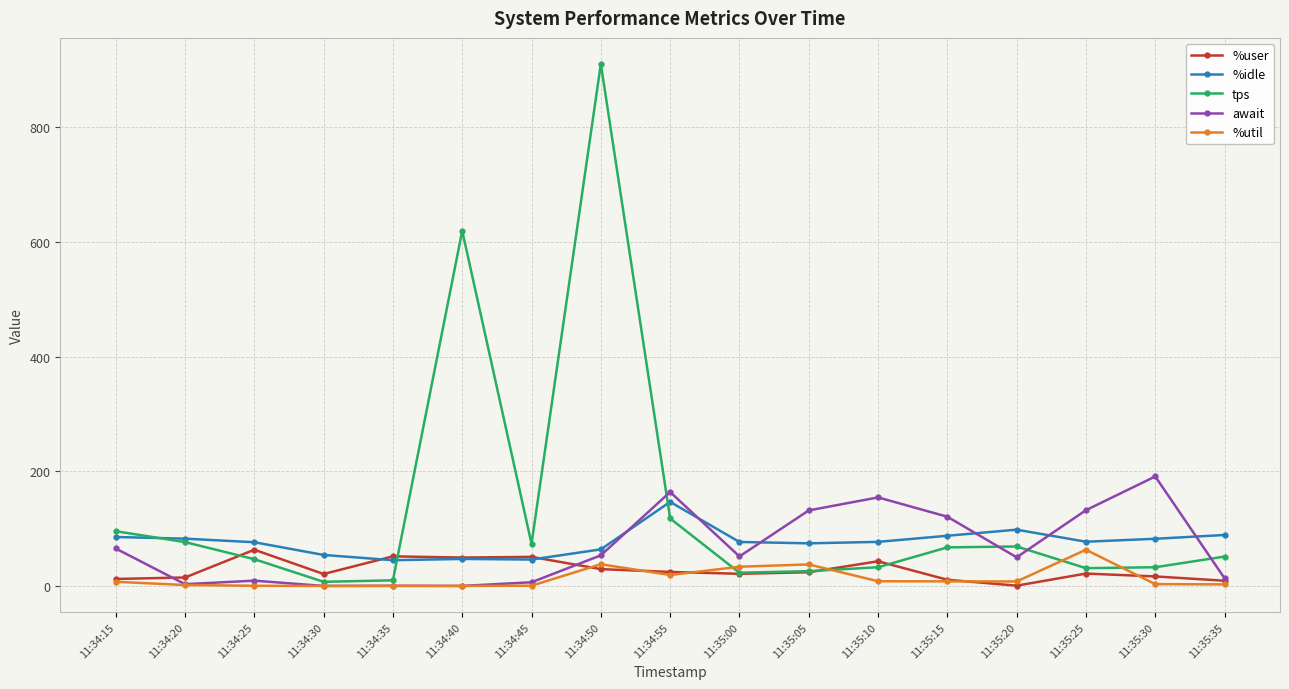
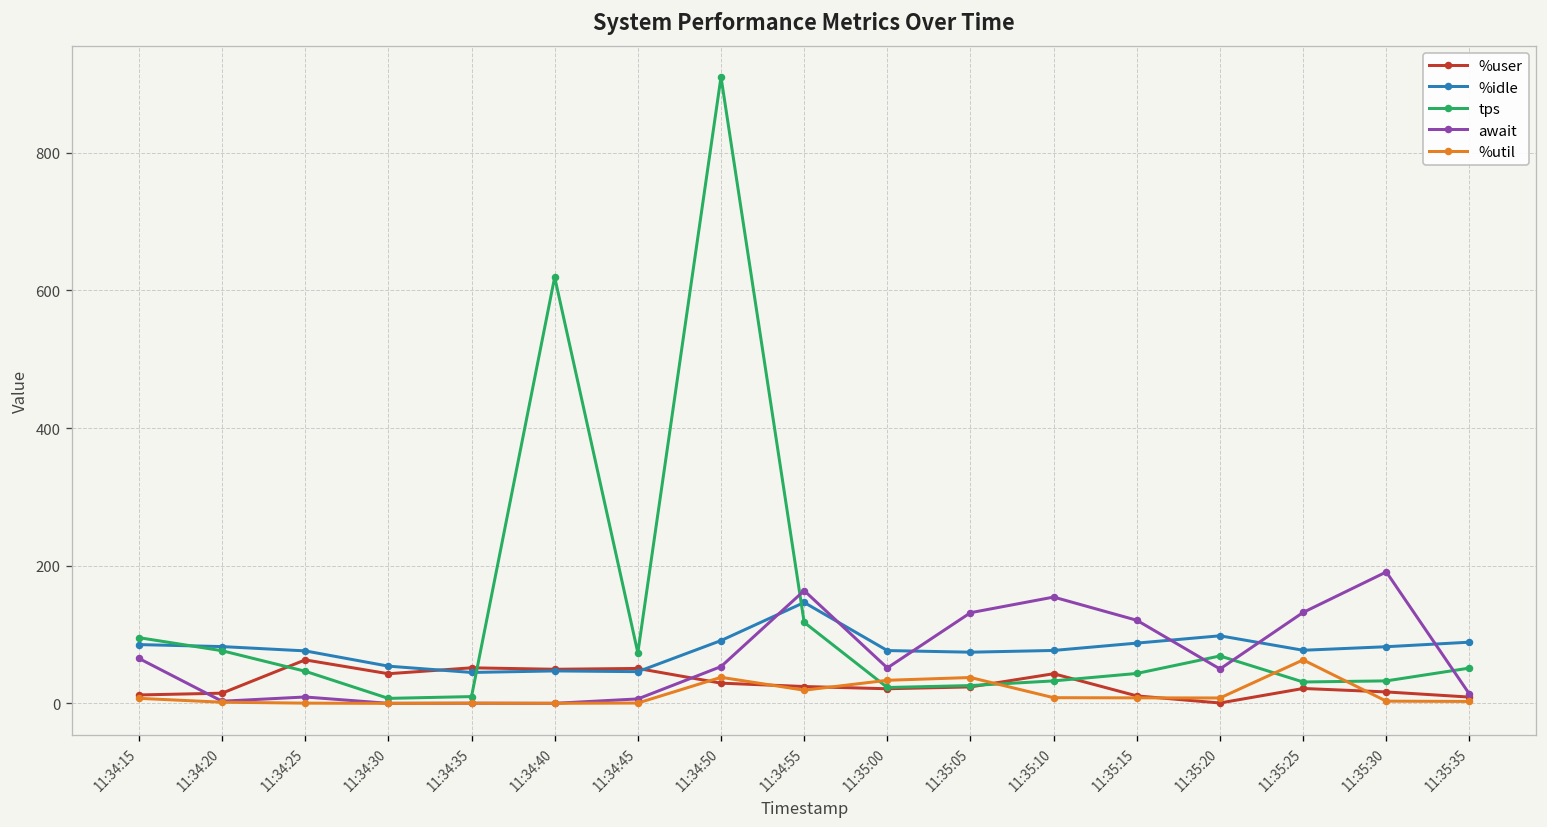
  {
    "%user": {
      "11:34:15": 10,
      "11:34:20": 10,
      "11:34:25": 60,
-     "11:34:30": 20,
+     "11:34:30": 40,
      "11:34:35": 50,
      "11:34:45": 50,
      "11:34:50": 30,
      "11:34:55": 20,
      "11:35:10": 40,
      "11:35:20": 0,
      "11:35:25": 20,
      "11:35:30": 20
    },
    "%idle": {
      "11:34:15": 90,
      "11:34:20": 80,
      "11:34:25": 80,
      "11:34:30": 50,
      "11:34:35": 50,
      "11:34:45": 50,
-     "11:34:50": 60,
+     "11:34:50": 90,
      "11:34:55": 150,
      "11:35:00": 80,
      "11:35:05": 70,
      "11:35:10": 80,
      "11:35:15": 90,
      "11:35:20": 100,
      "11:35:25": 80,
      "11:35:30": 80,
      "11:35:35": 90
    },
    "tps": {
      "11:34:15": 100,
      "11:34:20": 80,
      "11:34:25": 50,
      "11:34:30": 10,
      "11:34:35": 10,
      "11:34:40": 620,
      "11:34:45": 70,
      "11:34:50": 910,
      "11:34:55": 120,
      "11:35:10": 30,
-     "11:35:15": 70,
+     "11:35:15": 40,
      "11:35:20": 70,
      "11:35:25": 30,
      "11:35:30": 30,
      "11:35:35": 50
    },
    "await": {
      "11:34:15": 70,
      "11:34:25": 10,
      "11:34:45": 10,
      "11:34:50": 50,
      "11:34:55": 160,
      "11:35:00": 50,
      "11:35:05": 130,
      "11:35:10": 150,
      "11:35:15": 120,
      "11:35:20": 50,
      "11:35:25": 130,
      "11:35:30": 190
    },
    "%util": {
      "11:34:15": 10,
      "11:34:25": 0,
      "11:34:45": 0,
      "11:34:50": 40,
      "11:34:55": 20,
      "11:35:00": 30,
      "11:35:05": 40,
      "11:35:10": 10,
      "11:35:20": 10,
      "11:35:25": 60,
      "11:35:30": 0,
      "11:35:35": 0
    }
  }
